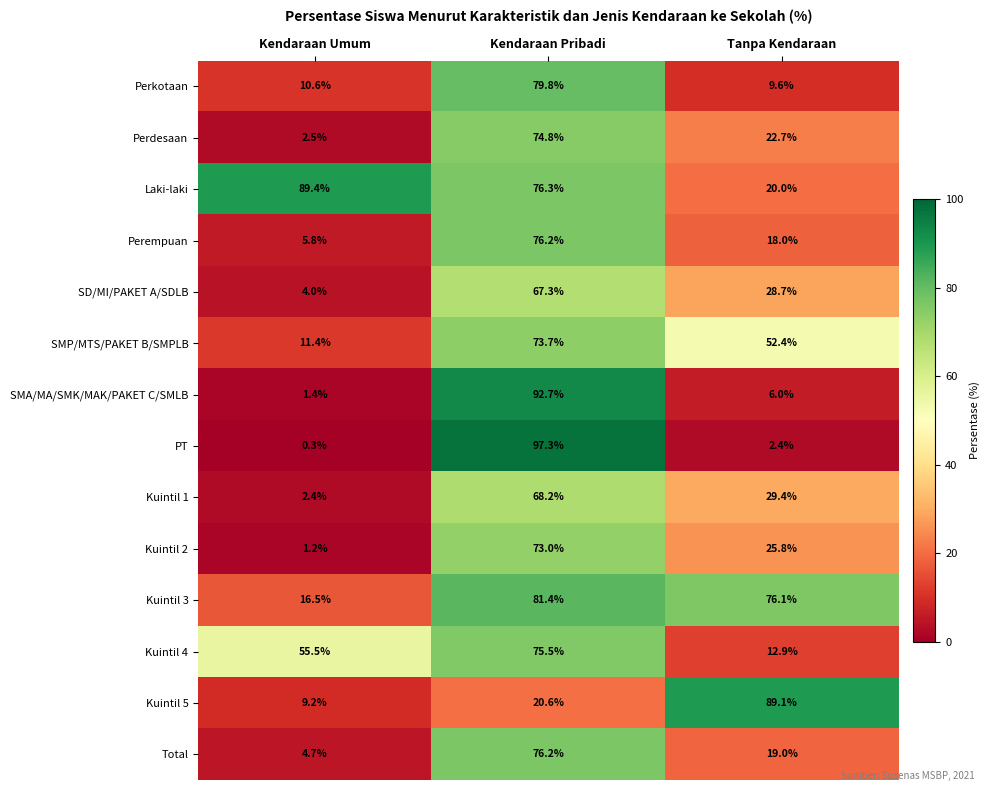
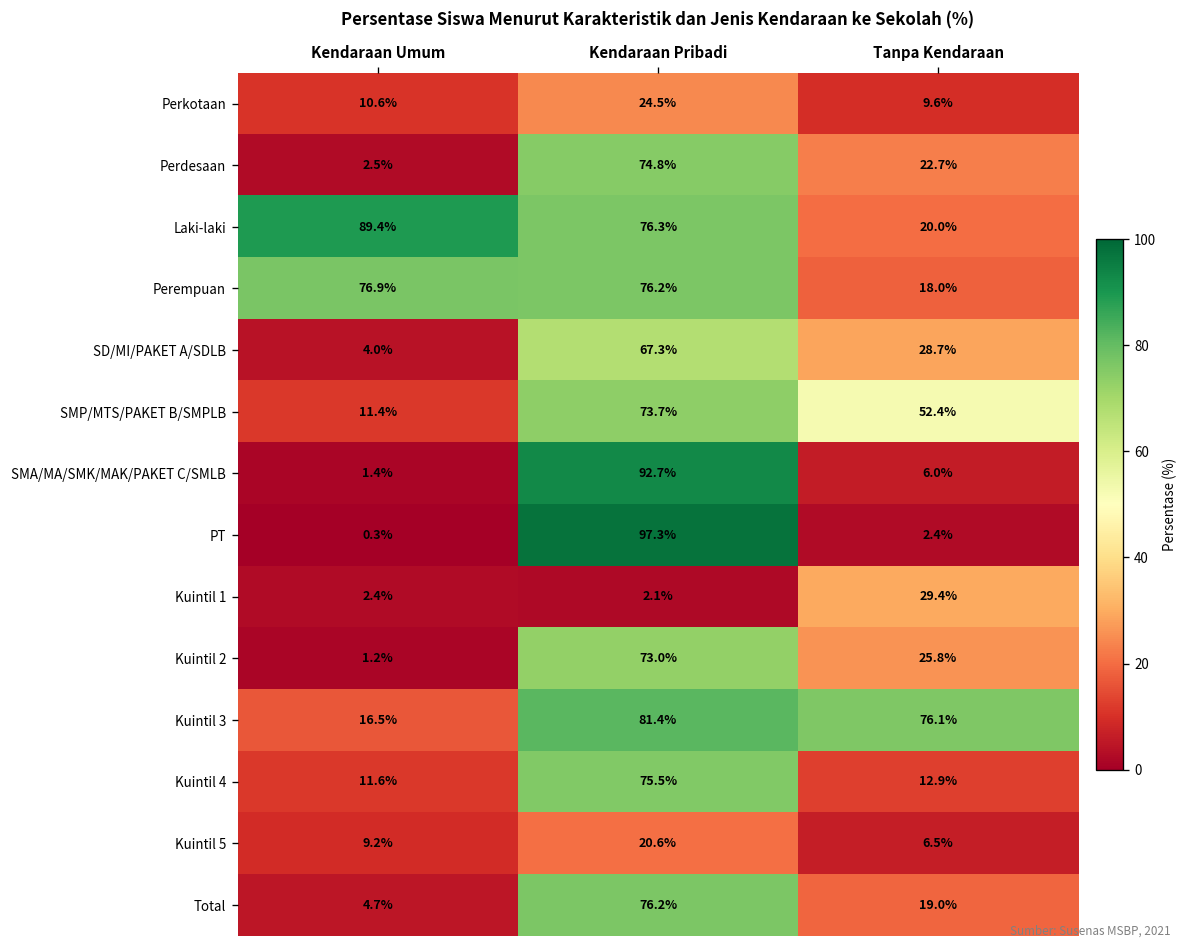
  {
    "Perkotaan": {
      "Kendaraan Umum": "10.6%",
-     "Kendaraan Pribadi": "79.8%",
+     "Kendaraan Pribadi": "24.5%",
      "Tanpa Kendaraan": "9.6%"
    },
    "Perdesaan": {
      "Kendaraan Umum": "2.5%",
      "Kendaraan Pribadi": "74.8%",
      "Tanpa Kendaraan": "22.7%"
    },
    "Laki-laki": {
      "Kendaraan Umum": "89.4%",
      "Kendaraan Pribadi": "76.3%",
      "Tanpa Kendaraan": "20.0%"
    },
    "Perempuan": {
-     "Kendaraan Umum": "5.8%",
+     "Kendaraan Umum": "76.9%",
      "Kendaraan Pribadi": "76.2%",
      "Tanpa Kendaraan": "18.0%"
    },
    "SD/MI/PAKET A/SDLB": {
      "Kendaraan Umum": "4.0%",
      "Kendaraan Pribadi": "67.3%",
      "Tanpa Kendaraan": "28.7%"
    },
    "SMP/MTS/PAKET B/SMPLB": {
      "Kendaraan Umum": "11.4%",
      "Kendaraan Pribadi": "73.7%",
      "Tanpa Kendaraan": "52.4%"
    },
    "SMA/MA/SMK/MAK/PAKET C/SMLB": {
      "Kendaraan Umum": "1.4%",
      "Kendaraan Pribadi": "92.7%",
      "Tanpa Kendaraan": "6.0%"
    },
    "PT": {
      "Kendaraan Umum": "0.3%",
      "Kendaraan Pribadi": "97.3%",
      "Tanpa Kendaraan": "2.4%"
    },
    "Kuintil 1": {
      "Kendaraan Umum": "2.4%",
-     "Kendaraan Pribadi": "68.2%",
+     "Kendaraan Pribadi": "2.1%",
      "Tanpa Kendaraan": "29.4%"
    },
    "Kuintil 2": {
      "Kendaraan Umum": "1.2%",
      "Kendaraan Pribadi": "73.0%",
      "Tanpa Kendaraan": "25.8%"
    },
    "Kuintil 3": {
      "Kendaraan Umum": "16.5%",
      "Kendaraan Pribadi": "81.4%",
      "Tanpa Kendaraan": "76.1%"
    },
    "Kuintil 4": {
-     "Kendaraan Umum": "55.5%",
+     "Kendaraan Umum": "11.6%",
      "Kendaraan Pribadi": "75.5%",
      "Tanpa Kendaraan": "12.9%"
    },
    "Kuintil 5": {
      "Kendaraan Umum": "9.2%",
      "Kendaraan Pribadi": "20.6%",
-     "Tanpa Kendaraan": "89.1%"
+     "Tanpa Kendaraan": "6.5%"
    },
    "Total": {
      "Kendaraan Umum": "4.7%",
      "Kendaraan Pribadi": "76.2%",
      "Tanpa Kendaraan": "19.0%"
    }
  }
